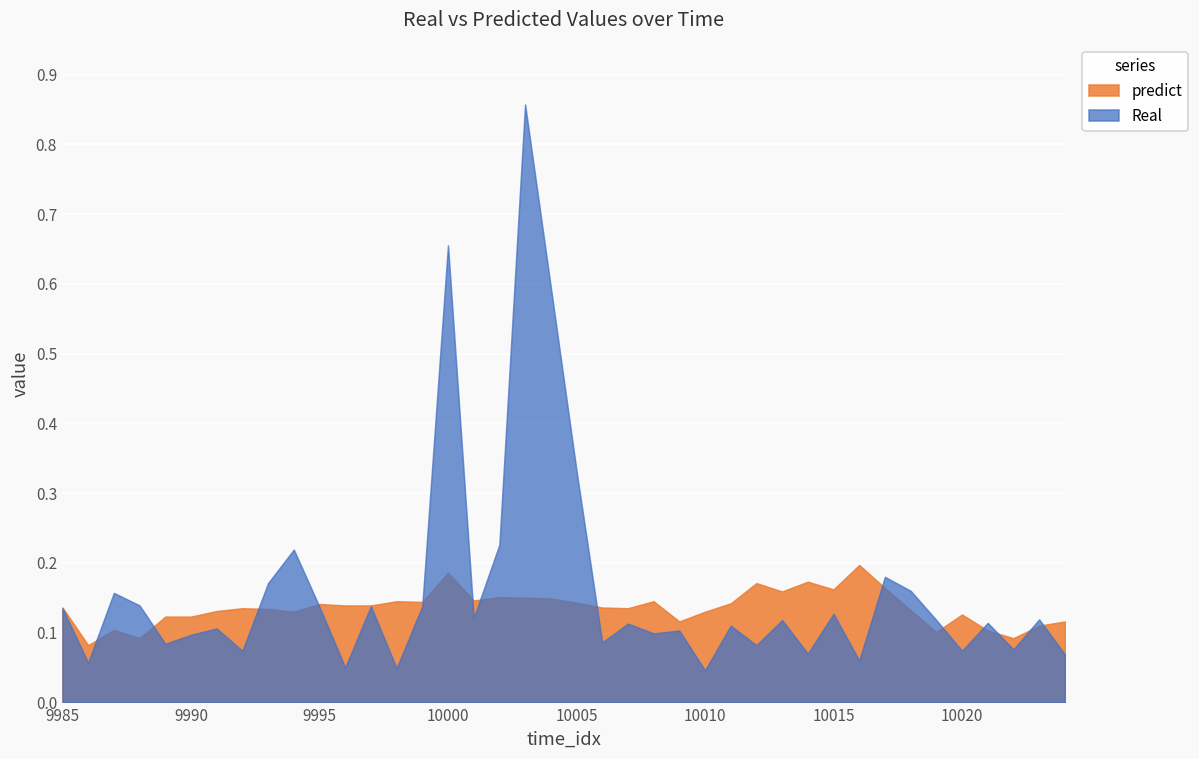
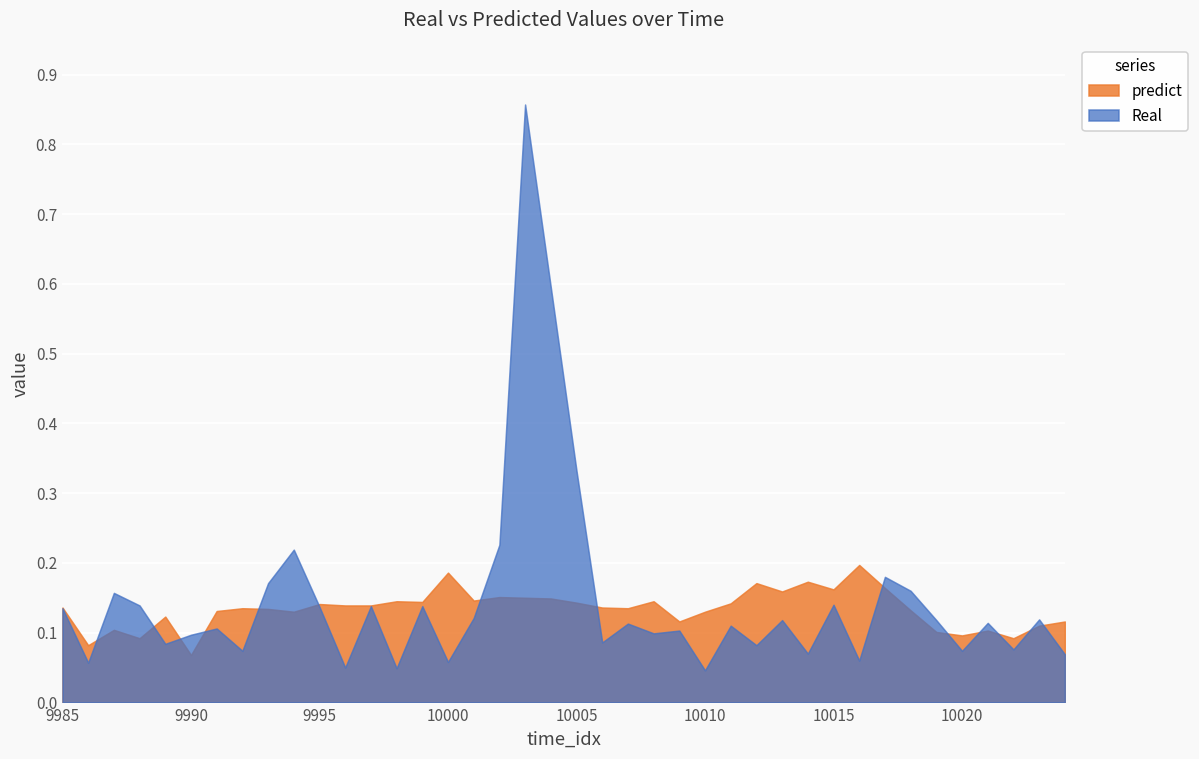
  {
    "predict": {
-     "9990": 0.12,
+     "9990": 0.07,
      "10000": 0.19,
      "10005": 0.14,
      "10010": 0.13,
      "10015": 0.16,
-     "10020": 0.13
+     "10020": 0.10
    },
    "Real": {
      "9990": 0.10,
-     "10000": 0.66,
+     "10000": 0.06,
      "10005": 0.33,
      "10010": 0.05,
-     "10015": 0.13,
+     "10015": 0.14,
      "10020": 0.07
    }
  }
